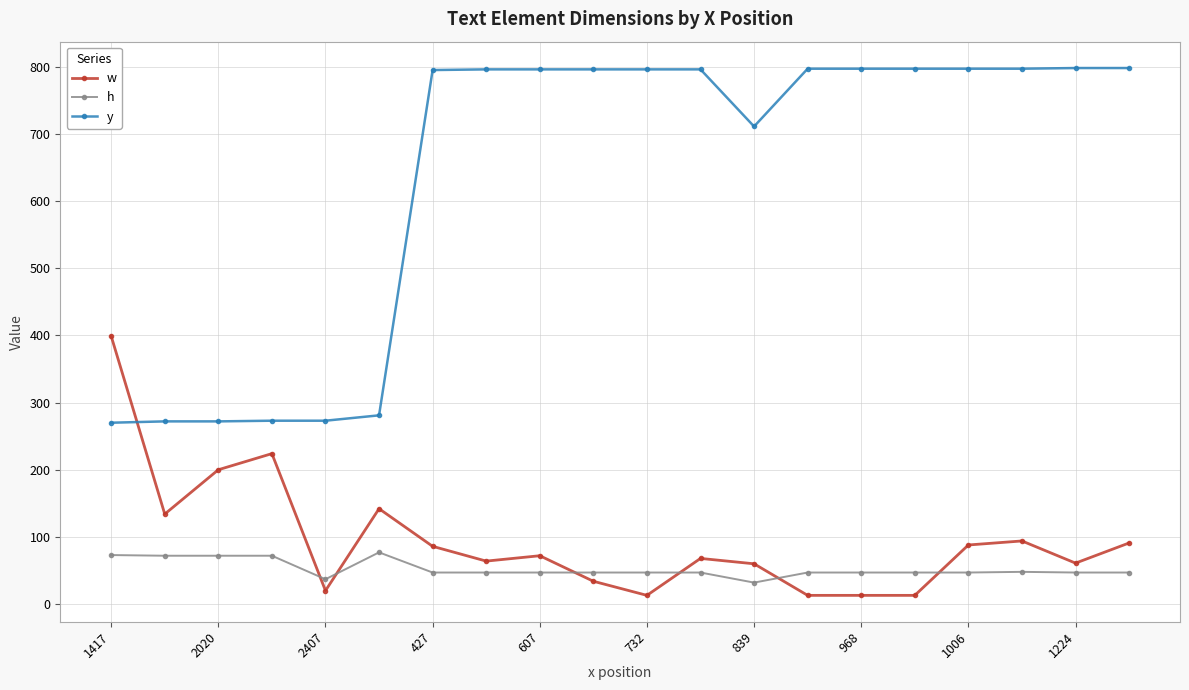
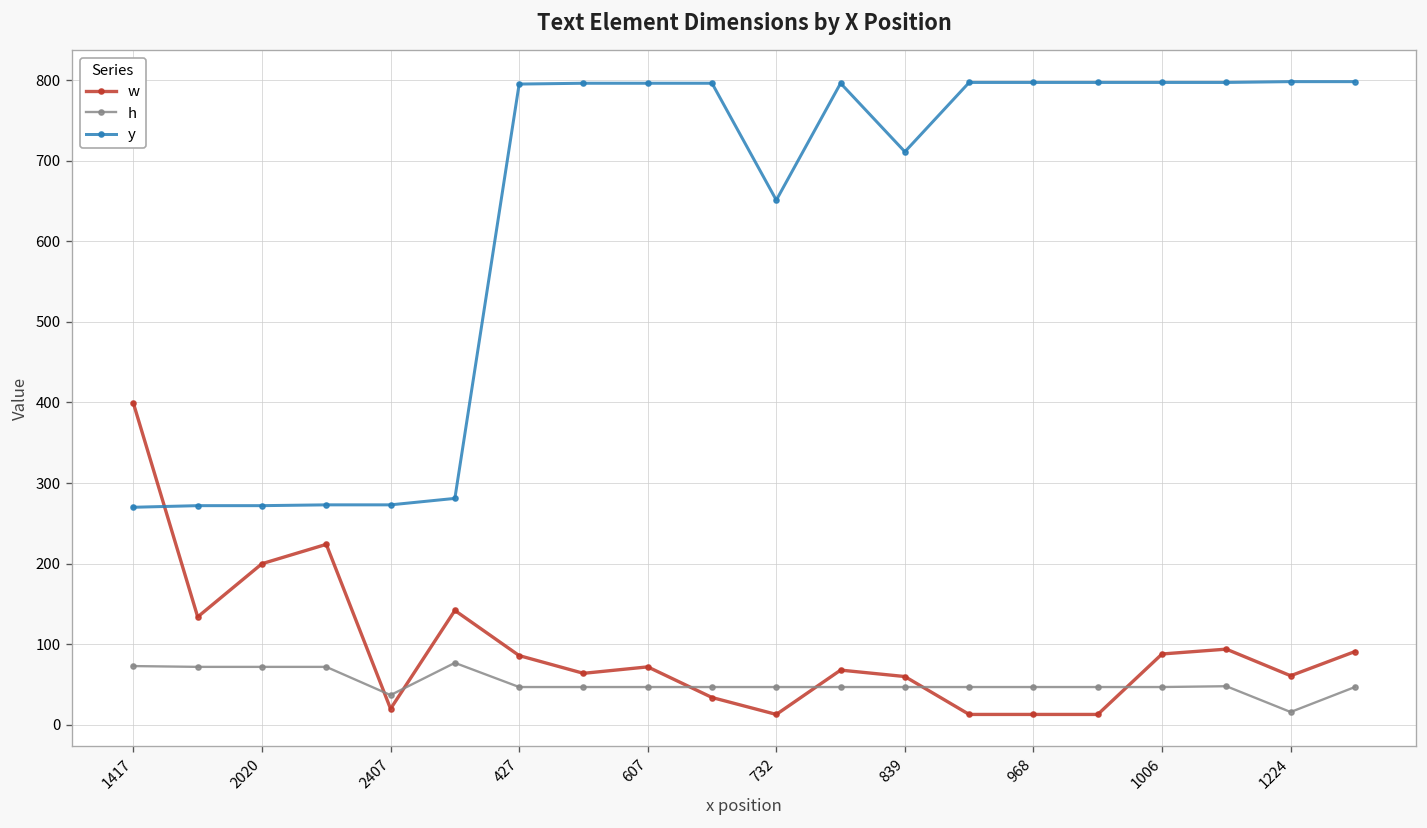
  {
    "w": {
      "1417": 400,
      "2020": 200,
      "2407": 20,
      "427": 90,
      "607": 70,
      "732": 10,
      "839": 60,
      "968": 10,
      "1006": 90,
      "1224": 60
    },
    "h": {
      "1417": 70,
      "2020": 70,
      "2407": 40,
      "427": 50,
      "607": 50,
      "732": 50,
-     "839": 30,
+     "839": 50,
      "968": 50,
      "1006": 50,
-     "1224": 50
+     "1224": 20
    },
    "y": {
      "1417": 270,
      "2020": 270,
      "2407": 270,
      "427": 800,
      "607": 800,
-     "732": 800,
+     "732": 650,
      "839": 710,
      "968": 800,
      "1006": 800,
      "1224": 800
    }
  }
